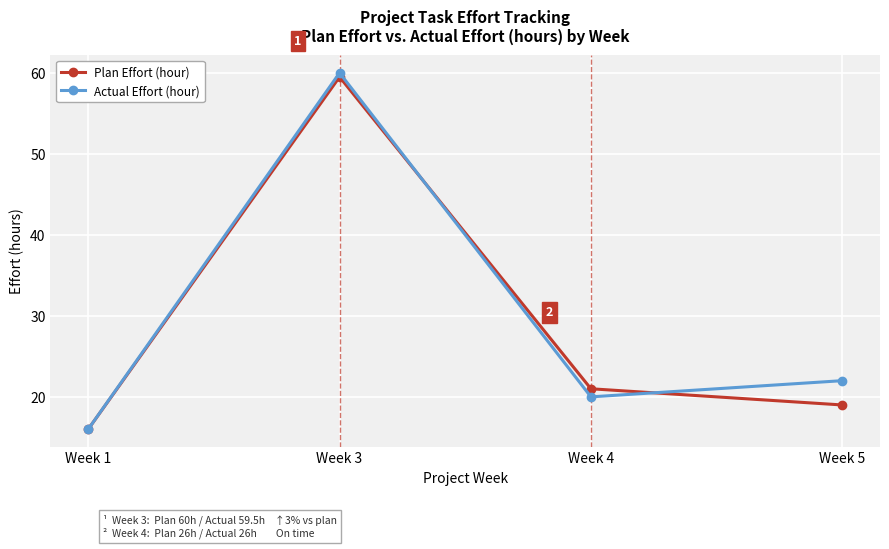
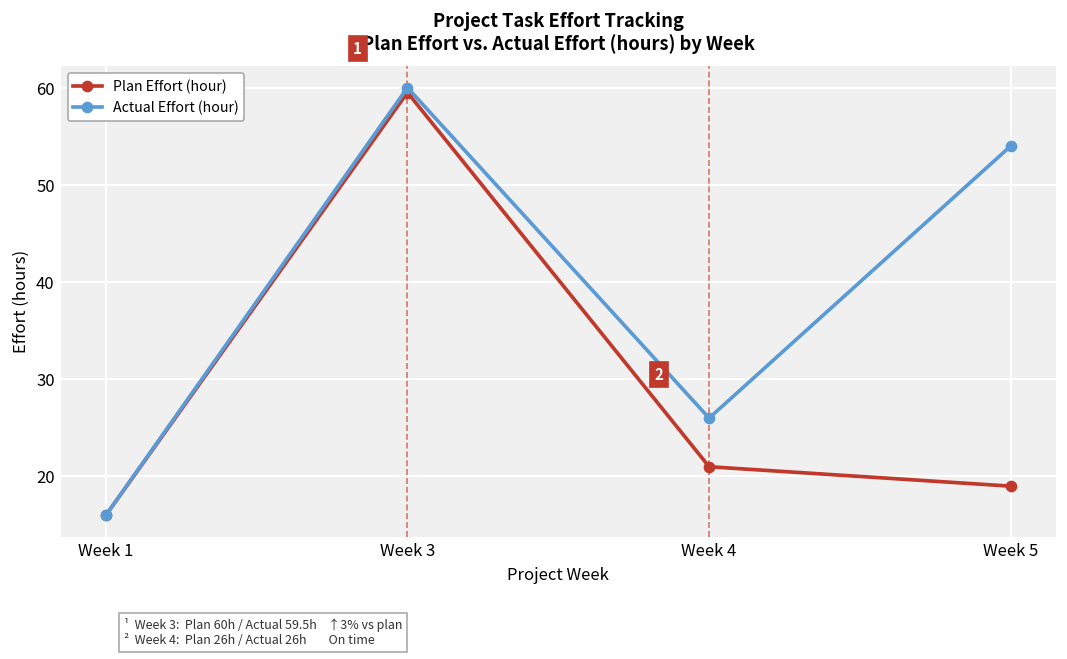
  {
    "Plan Effort (hour)": {
      "Week 3": 60,
      "Week 4": 21,
      "Week 5": 19
    },
    "Actual Effort (hour)": {
      "Week 3": 60,
-     "Week 4": 20,
-     "Week 5": 22
+     "Week 4": 26,
+     "Week 5": 54
    }
  }
